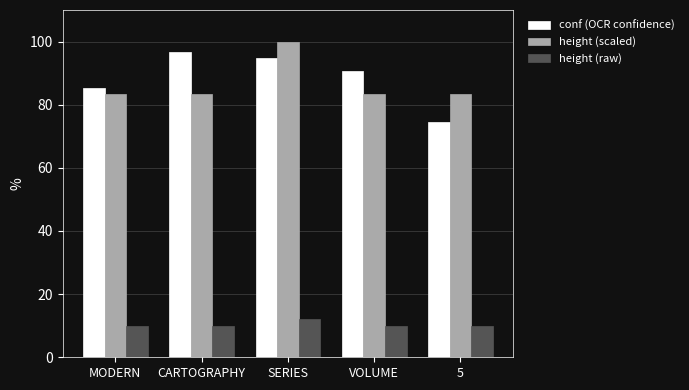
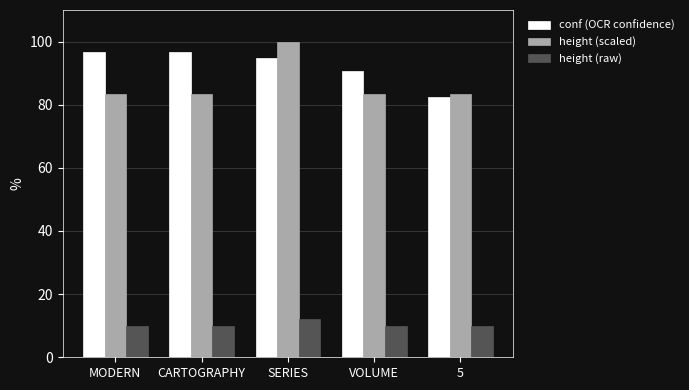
  {
    "conf (OCR confidence)": {
-     "MODERN": 85,
+     "MODERN": 97,
      "CARTOGRAPHY": 97,
      "SERIES": 95,
      "VOLUME": 91,
-     "5": 74
+     "5": 83
    },
    "height (scaled)": {
      "MODERN": 83,
      "CARTOGRAPHY": 83,
      "SERIES": 100,
      "VOLUME": 83,
      "5": 83
    },
    "height (raw)": {
      "MODERN": 10,
      "CARTOGRAPHY": 10,
      "SERIES": 12,
      "VOLUME": 10,
      "5": 10
    }
  }
